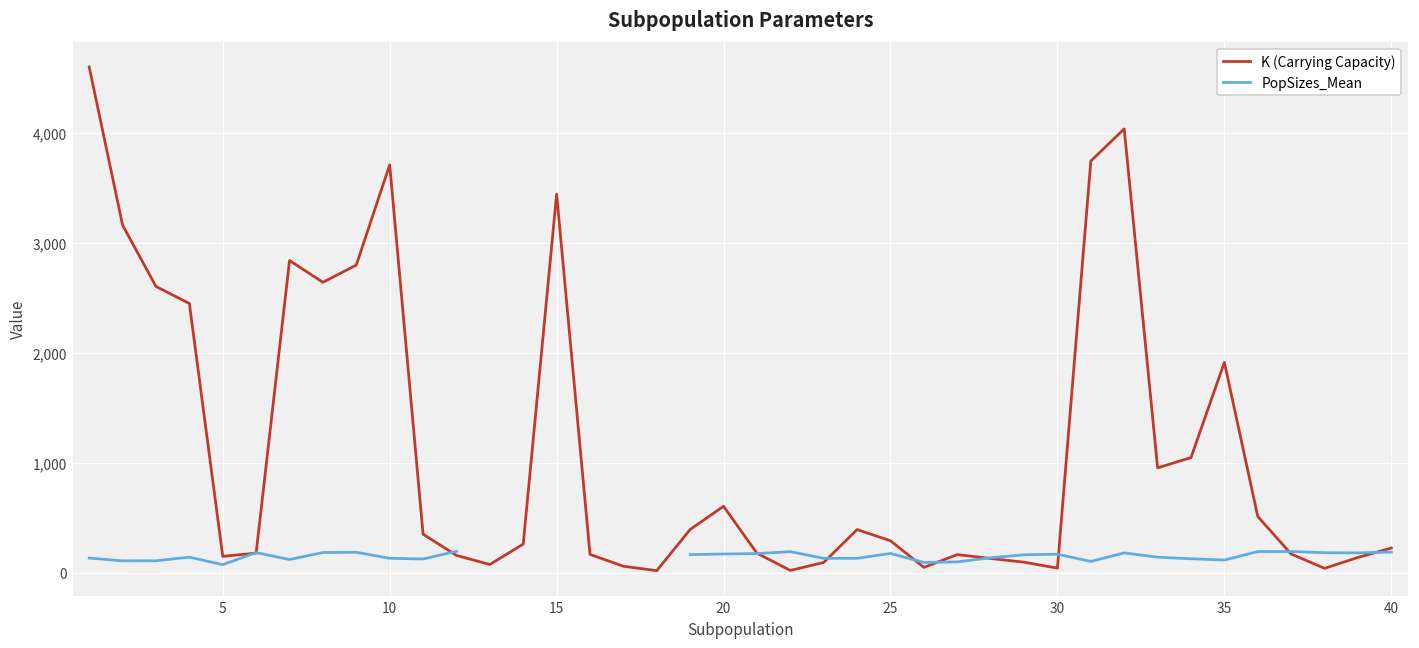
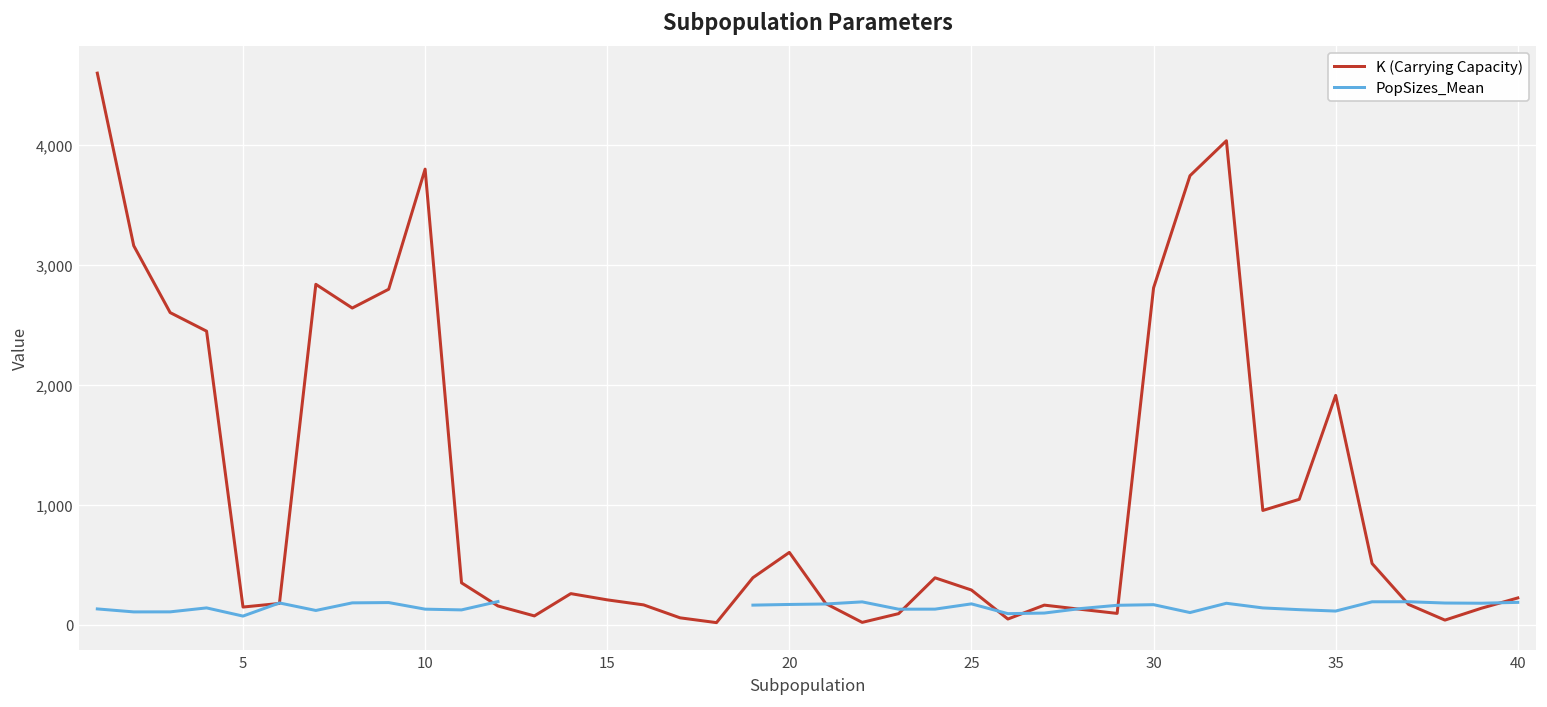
  {
    "K (Carrying Capacity)": {
      "5": "100",
-     "10": "3,700",
-     "15": "3,400",
+     "10": "3,800",
+     "15": "200",
      "20": "600",
      "25": "300",
-     "30": "0",
+     "30": "2,800",
      "35": "1,900",
      "40": "200"
    },
    "PopSizes_Mean": {
      "5": "100",
      "10": "100",
      "20": "200",
      "25": "200",
      "30": "200",
      "35": "100",
      "40": "200"
    }
  }
